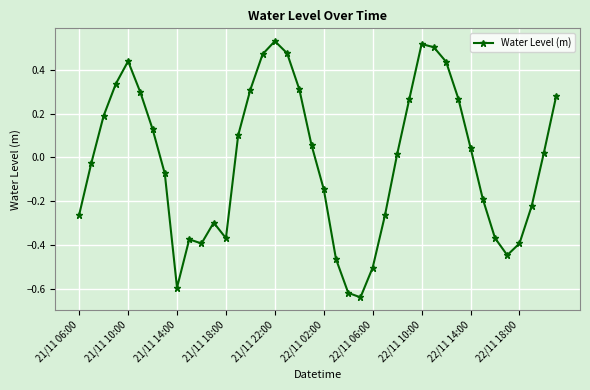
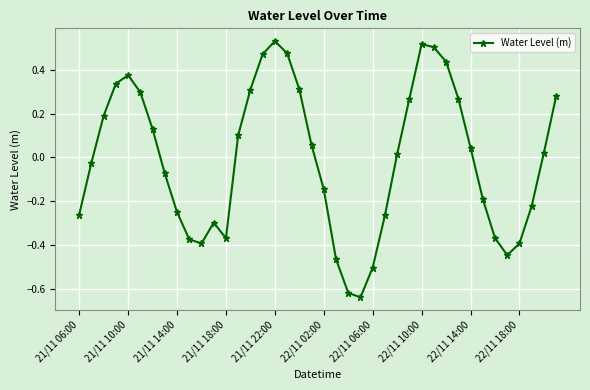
  {
    "21/11 06:00": -0.26,
-   "21/11 10:00": 0.44,
-   "21/11 14:00": -0.59,
+   "21/11 10:00": 0.38,
+   "21/11 14:00": -0.25,
    "21/11 18:00": -0.37,
    "21/11 22:00": 0.53,
    "22/11 02:00": -0.15,
    "22/11 06:00": -0.50,
    "22/11 10:00": 0.52,
    "22/11 14:00": 0.04,
    "22/11 18:00": -0.39
  }
